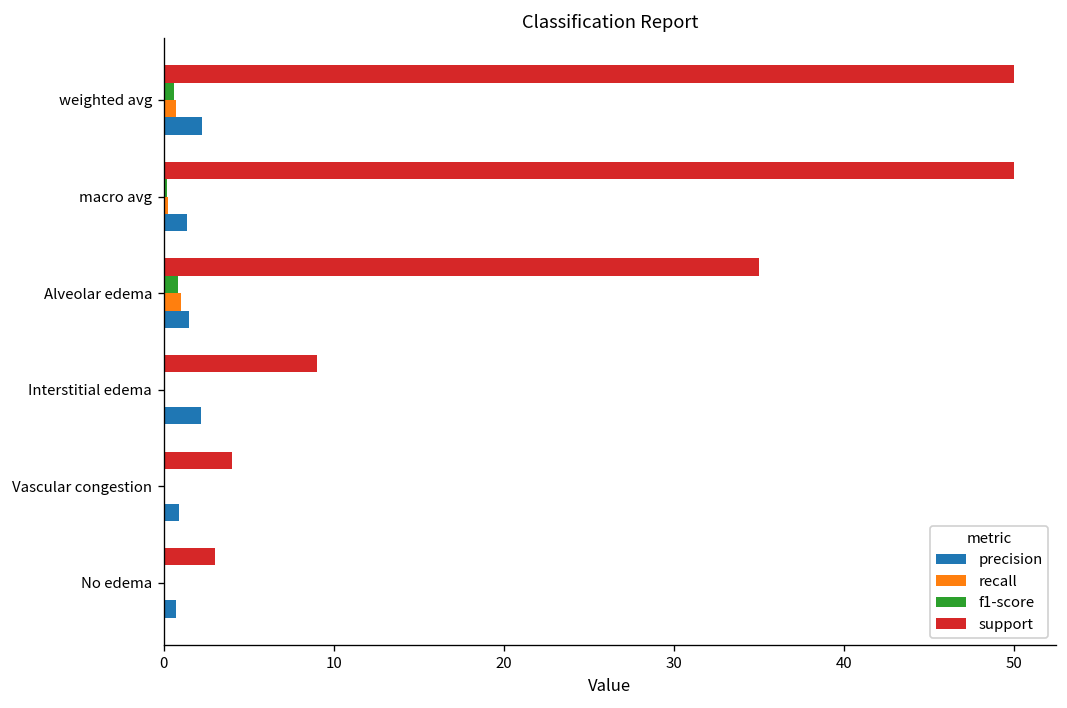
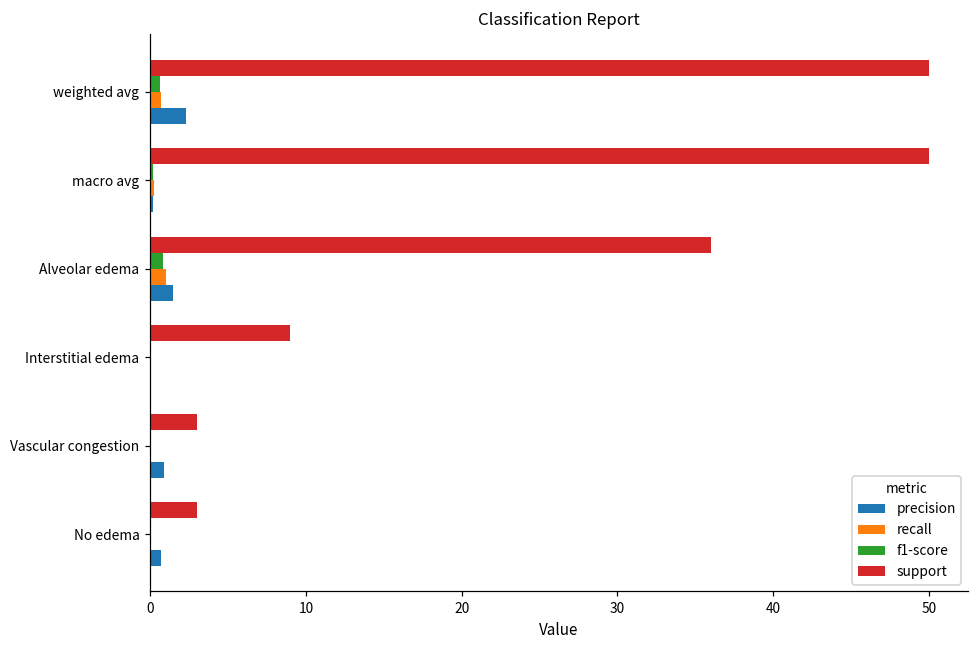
  {
    "precision": {
      "weighted avg": 2.3,
-     "macro avg": 1.4,
+     "macro avg": 0.2,
      "Alveolar edema": 1.5,
-     "Interstitial edema": 2.2,
+     "Interstitial edema": 0.0,
      "Vascular congestion": 0.9,
      "No edema": 0.7
    },
    "recall": {
      "weighted avg": 0.7,
      "macro avg": 0.3,
      "Alveolar edema": 1.0,
      "Interstitial edema": 0.0,
      "Vascular congestion": 0.0,
      "No edema": 0.0
    },
    "f1-score": {
      "weighted avg": 0.6,
      "macro avg": 0.2,
      "Alveolar edema": 0.8,
      "Interstitial edema": 0.0,
      "Vascular congestion": 0.0,
      "No edema": 0.0
    },
    "support": {
      "weighted avg": 50,
      "macro avg": 50,
-     "Alveolar edema": 35,
+     "Alveolar edema": 36,
      "Interstitial edema": 9,
-     "Vascular congestion": 4,
+     "Vascular congestion": 3,
      "No edema": 3
    }
  }
